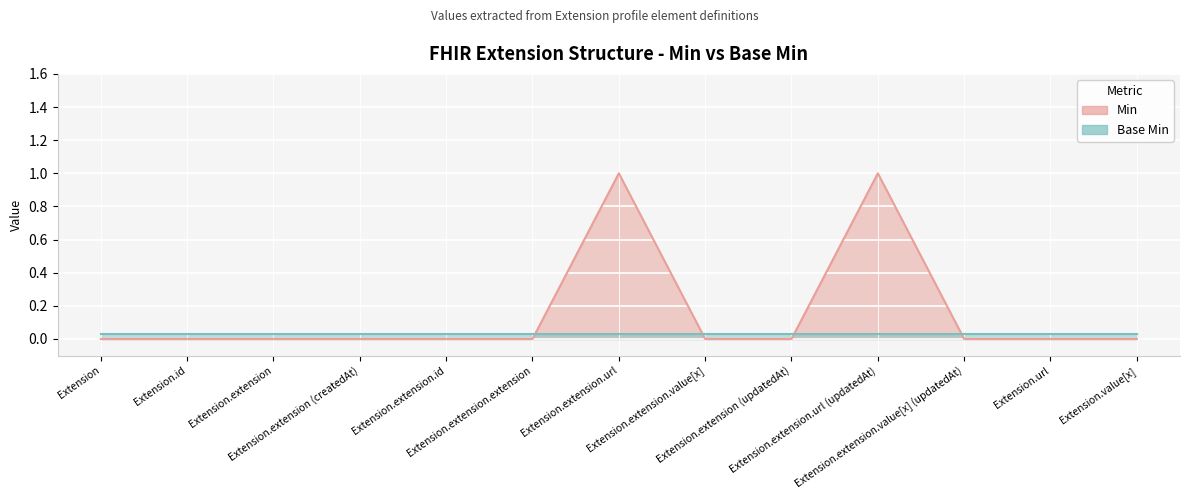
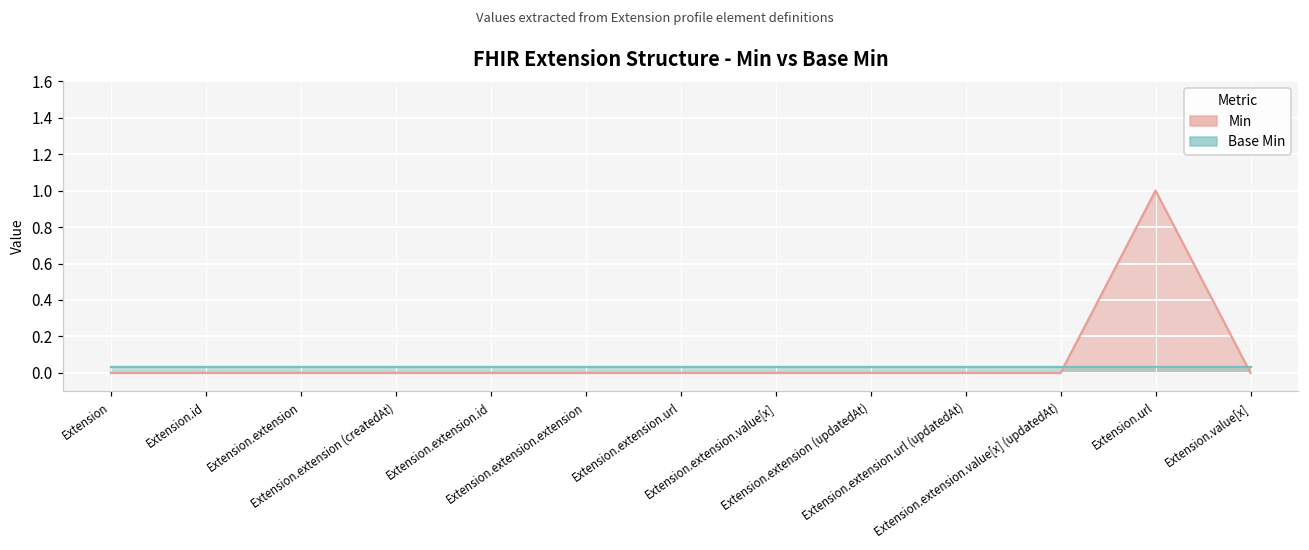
  {
    "Min": {
      "Extension": 0,
      "Extension.id": 0,
      "Extension.extension": 0,
      "Extension.extension (createdAt)": 0,
      "Extension.extension.id": 0,
      "Extension.extension.extension": 0,
-     "Extension.extension.url": 1,
+     "Extension.extension.url": 0,
      "Extension.extension.value[x]": 0,
      "Extension.extension (updatedAt)": 0,
-     "Extension.extension.url (updatedAt)": 1,
+     "Extension.extension.url (updatedAt)": 0,
      "Extension.extension.value[x] (updatedAt)": 0,
-     "Extension.url": 0,
+     "Extension.url": 1,
      "Extension.value[x]": 0
    },
    "Base Min": {
      "Extension": 0.03,
      "Extension.id": 0.03,
      "Extension.extension": 0.03,
      "Extension.extension (createdAt)": 0.03,
      "Extension.extension.id": 0.03,
      "Extension.extension.extension": 0.03,
      "Extension.extension.url": 0.03,
      "Extension.extension.value[x]": 0.03,
      "Extension.extension (updatedAt)": 0.03,
      "Extension.extension.url (updatedAt)": 0.03,
      "Extension.extension.value[x] (updatedAt)": 0.03,
      "Extension.url": 0.03,
      "Extension.value[x]": 0.03
    }
  }
